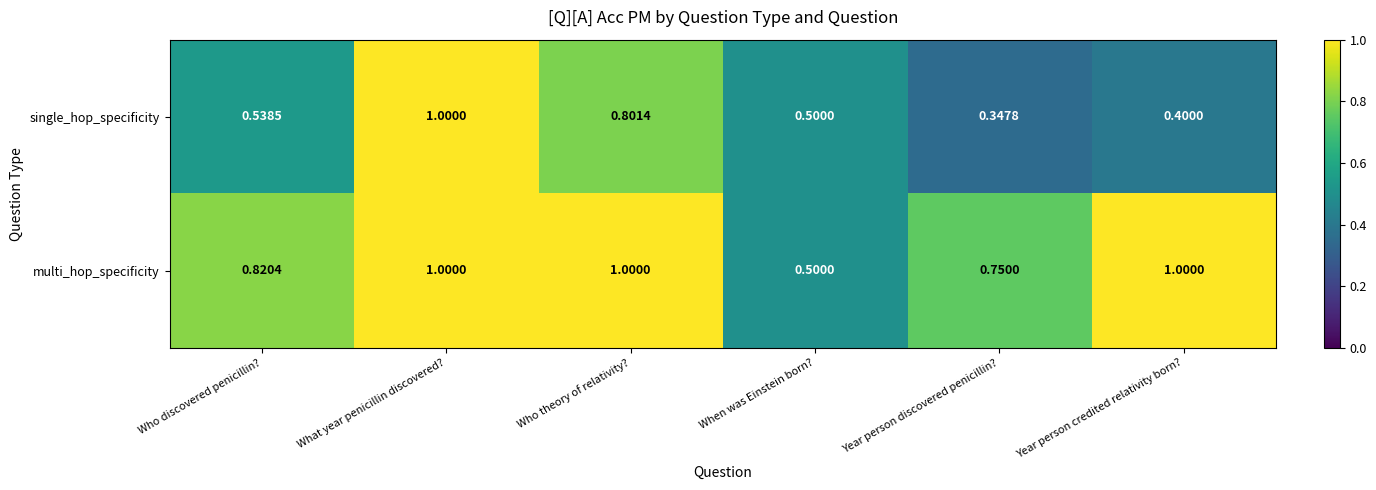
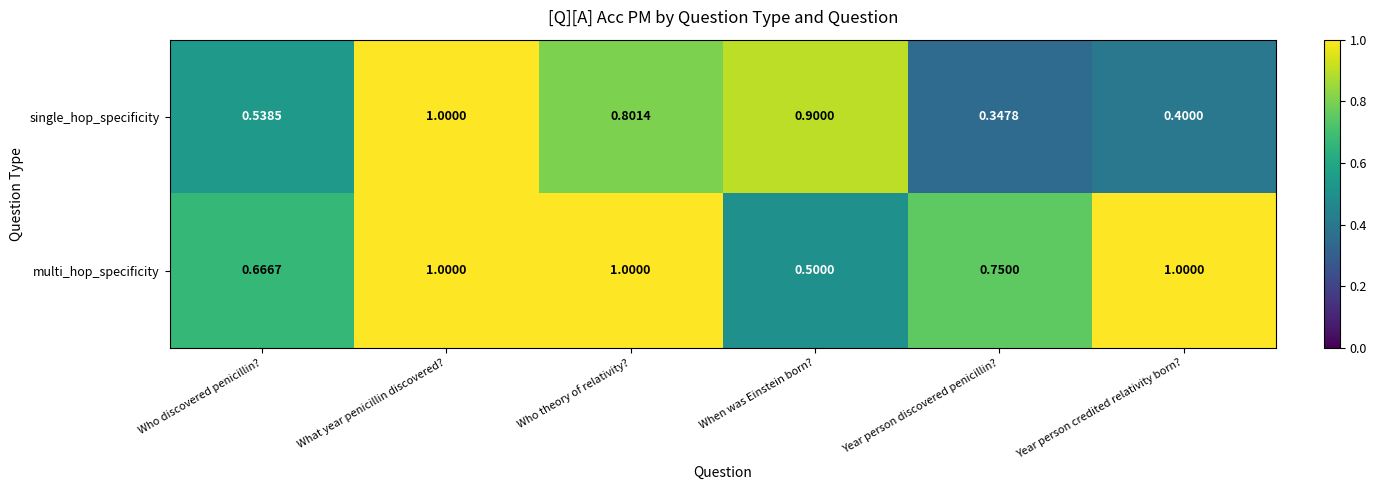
  {
    "single_hop_specificity": {
      "Who discovered penicillin?": 0.5385,
      "What year penicillin discovered?": 1.0000,
      "Who theory of relativity?": 0.8014,
-     "When was Einstein born?": 0.5000,
+     "When was Einstein born?": 0.9000,
      "Year person discovered penicillin?": 0.3478,
      "Year person credited relativity born?": 0.4000
    },
    "multi_hop_specificity": {
-     "Who discovered penicillin?": 0.8204,
+     "Who discovered penicillin?": 0.6667,
      "What year penicillin discovered?": 1.0000,
      "Who theory of relativity?": 1.0000,
      "When was Einstein born?": 0.5000,
      "Year person discovered penicillin?": 0.7500,
      "Year person credited relativity born?": 1.0000
    }
  }
